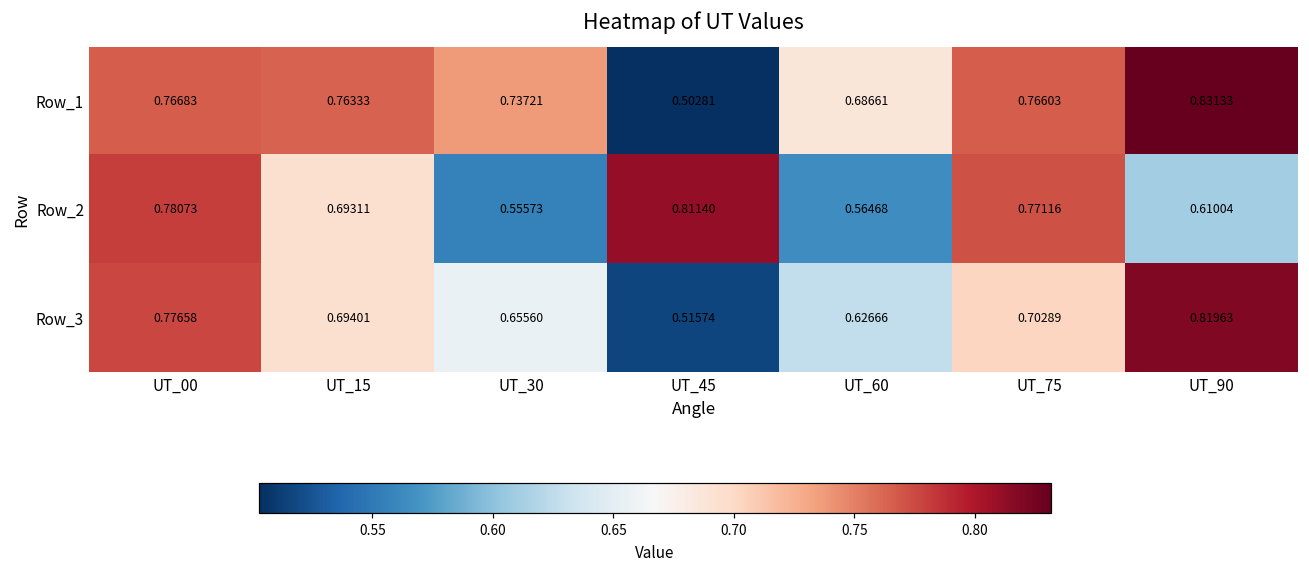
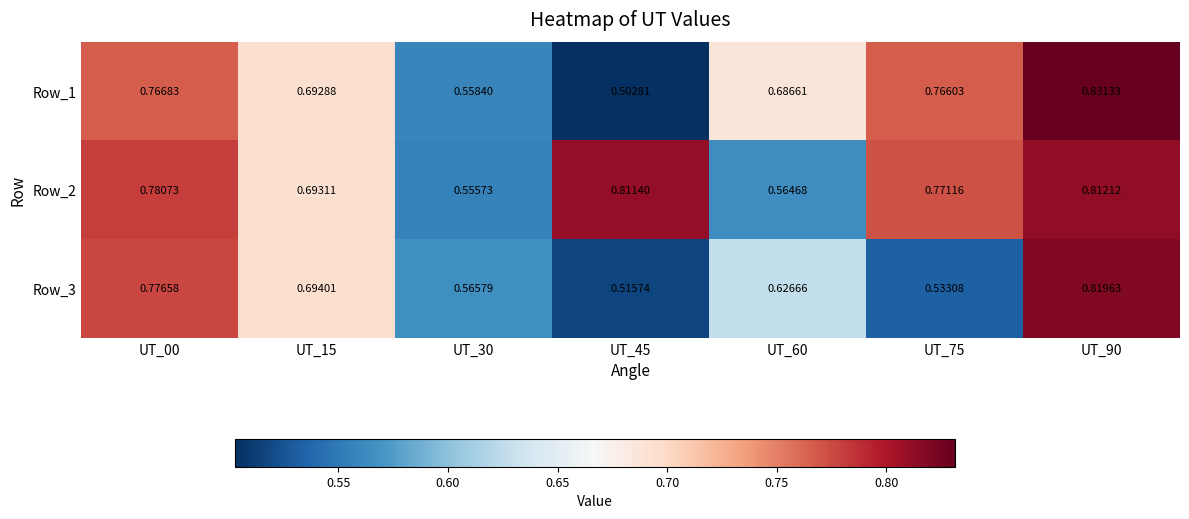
  {
    "Row_1": {
      "UT_00": 0.76683,
-     "UT_15": 0.76333,
-     "UT_30": 0.73721,
+     "UT_15": 0.69288,
+     "UT_30": 0.55840,
      "UT_45": 0.50281,
      "UT_60": 0.68661,
      "UT_75": 0.76603,
      "UT_90": 0.83133
    },
    "Row_2": {
      "UT_00": 0.78073,
      "UT_15": 0.69311,
      "UT_30": 0.55573,
      "UT_45": 0.81140,
      "UT_60": 0.56468,
      "UT_75": 0.77116,
-     "UT_90": 0.61004
+     "UT_90": 0.81212
    },
    "Row_3": {
      "UT_00": 0.77658,
      "UT_15": 0.69401,
-     "UT_30": 0.65560,
+     "UT_30": 0.56579,
      "UT_45": 0.51574,
      "UT_60": 0.62666,
-     "UT_75": 0.70289,
+     "UT_75": 0.53308,
      "UT_90": 0.81963
    }
  }
